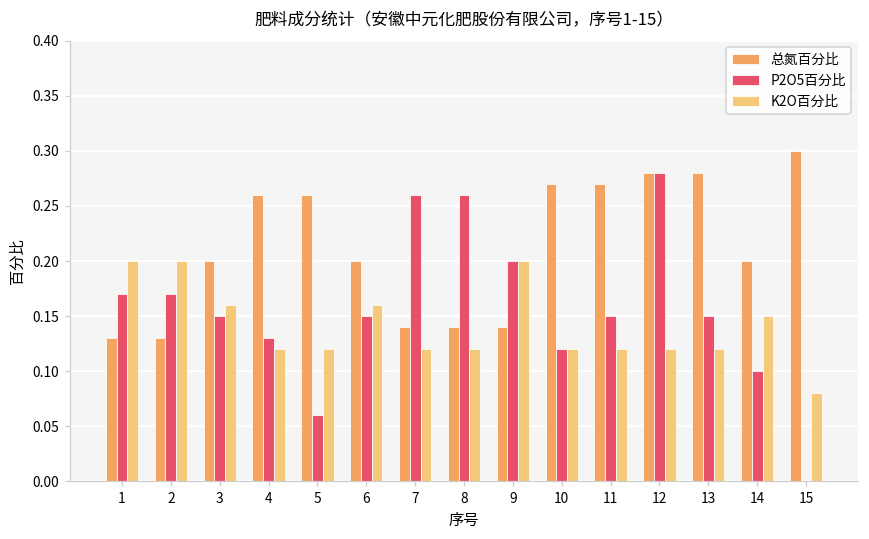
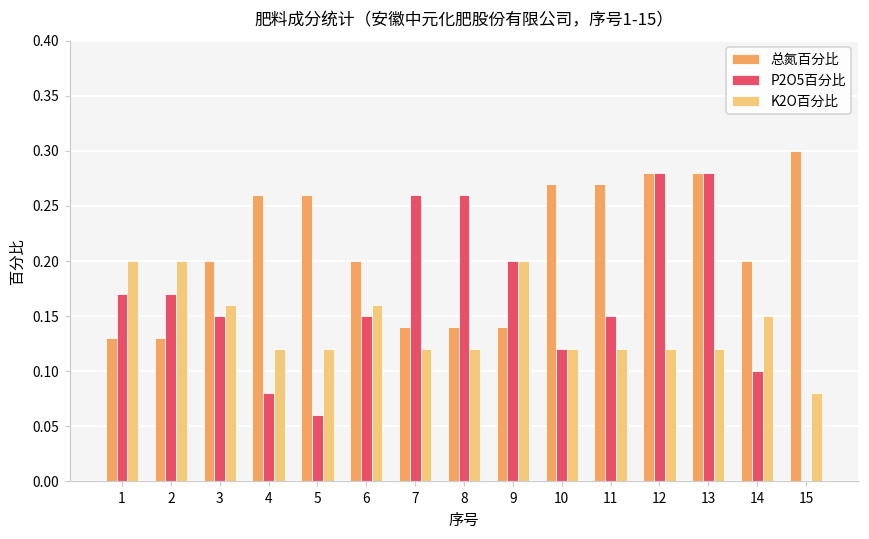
  {
    "P2O5百分比": {
      "1": 0.17,
      "2": 0.17,
      "3": 0.15,
-     "4": 0.13,
+     "4": 0.08,
      "5": 0.06,
      "6": 0.15,
      "7": 0.26,
      "8": 0.26,
      "9": 0.20,
      "10": 0.12,
      "11": 0.15,
      "12": 0.28,
-     "13": 0.15,
+     "13": 0.28,
      "14": 0.10,
      "15": 0.00
    }
  }
